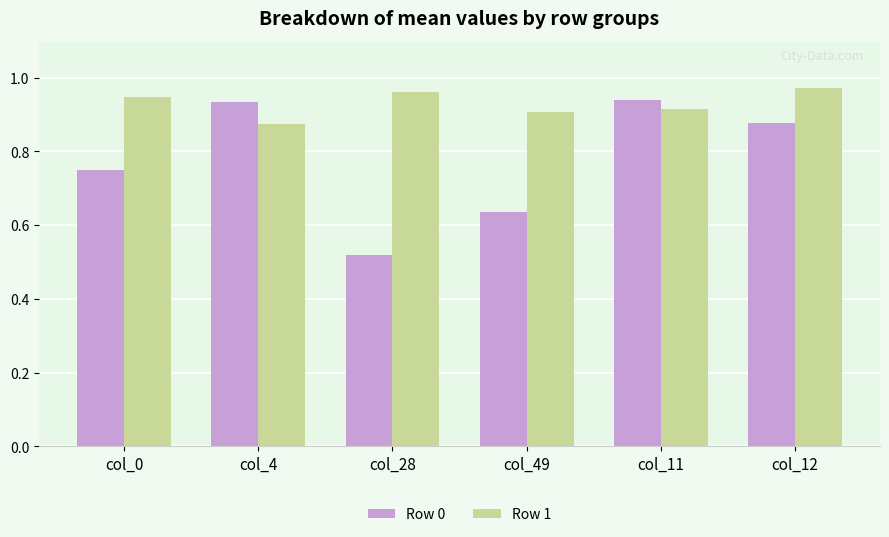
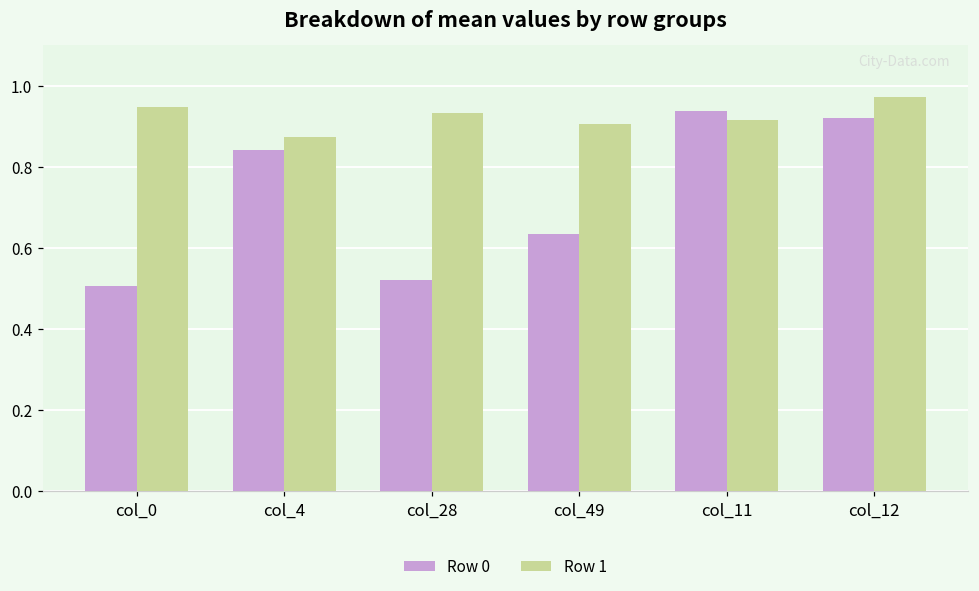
  {
    "Row 0": {
-     "col_0": 0.75,
-     "col_4": 0.93,
+     "col_0": 0.51,
+     "col_4": 0.84,
      "col_28": 0.52,
      "col_49": 0.63,
      "col_11": 0.94,
-     "col_12": 0.88
+     "col_12": 0.92
    },
    "Row 1": {
      "col_0": 0.95,
      "col_4": 0.87,
-     "col_28": 0.96,
+     "col_28": 0.93,
      "col_49": 0.91,
      "col_11": 0.92,
      "col_12": 0.97
    }
  }
